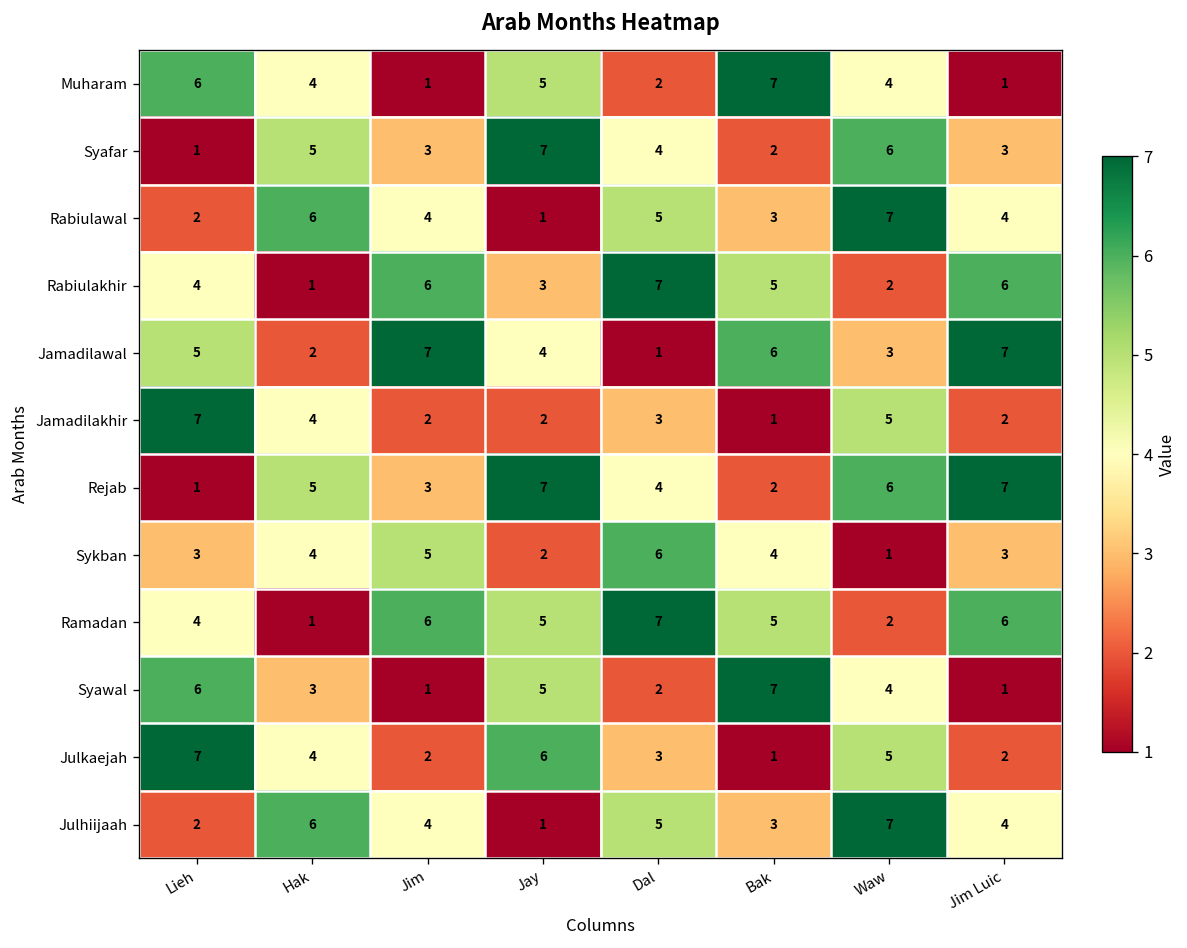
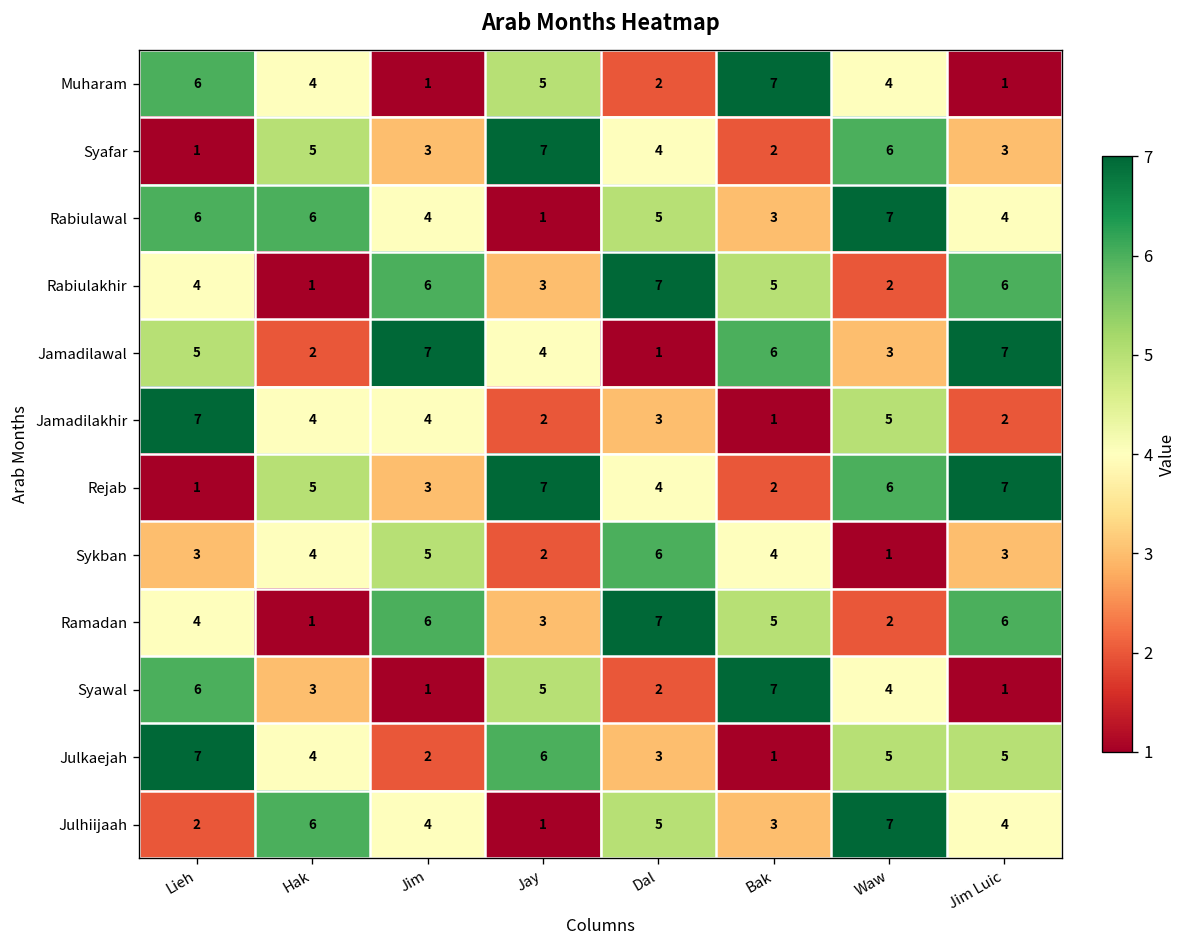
  {
    "Muharam": {
      "Lieh": 6,
      "Hak": 4,
      "Jim": 1,
      "Jay": 5,
      "Dal": 2,
      "Bak": 7,
      "Waw": 4,
      "Jim Luic": 1
    },
    "Syafar": {
      "Lieh": 1,
      "Hak": 5,
      "Jim": 3,
      "Jay": 7,
      "Dal": 4,
      "Bak": 2,
      "Waw": 6,
      "Jim Luic": 3
    },
    "Rabiulawal": {
-     "Lieh": 2,
+     "Lieh": 6,
      "Hak": 6,
      "Jim": 4,
      "Jay": 1,
      "Dal": 5,
      "Bak": 3,
      "Waw": 7,
      "Jim Luic": 4
    },
    "Rabiulakhir": {
      "Lieh": 4,
      "Hak": 1,
      "Jim": 6,
      "Jay": 3,
      "Dal": 7,
      "Bak": 5,
      "Waw": 2,
      "Jim Luic": 6
    },
    "Jamadilawal": {
      "Lieh": 5,
      "Hak": 2,
      "Jim": 7,
      "Jay": 4,
      "Dal": 1,
      "Bak": 6,
      "Waw": 3,
      "Jim Luic": 7
    },
    "Jamadilakhir": {
      "Lieh": 7,
      "Hak": 4,
-     "Jim": 2,
+     "Jim": 4,
      "Jay": 2,
      "Dal": 3,
      "Bak": 1,
      "Waw": 5,
      "Jim Luic": 2
    },
    "Rejab": {
      "Lieh": 1,
      "Hak": 5,
      "Jim": 3,
      "Jay": 7,
      "Dal": 4,
      "Bak": 2,
      "Waw": 6,
      "Jim Luic": 7
    },
    "Sykban": {
      "Lieh": 3,
      "Hak": 4,
      "Jim": 5,
      "Jay": 2,
      "Dal": 6,
      "Bak": 4,
      "Waw": 1,
      "Jim Luic": 3
    },
    "Ramadan": {
      "Lieh": 4,
      "Hak": 1,
      "Jim": 6,
-     "Jay": 5,
+     "Jay": 3,
      "Dal": 7,
      "Bak": 5,
      "Waw": 2,
      "Jim Luic": 6
    },
    "Syawal": {
      "Lieh": 6,
      "Hak": 3,
      "Jim": 1,
      "Jay": 5,
      "Dal": 2,
      "Bak": 7,
      "Waw": 4,
      "Jim Luic": 1
    },
    "Julkaejah": {
      "Lieh": 7,
      "Hak": 4,
      "Jim": 2,
      "Jay": 6,
      "Dal": 3,
      "Bak": 1,
      "Waw": 5,
-     "Jim Luic": 2
+     "Jim Luic": 5
    },
    "Julhiijaah": {
      "Lieh": 2,
      "Hak": 6,
      "Jim": 4,
      "Jay": 1,
      "Dal": 5,
      "Bak": 3,
      "Waw": 7,
      "Jim Luic": 4
    }
  }
